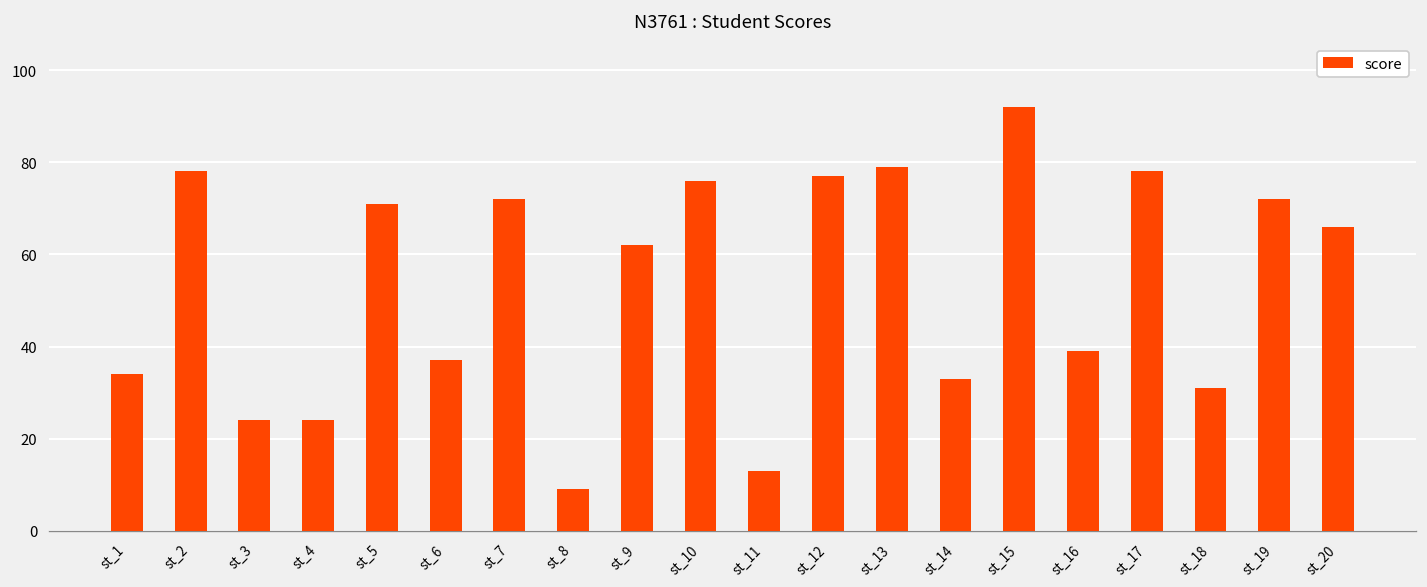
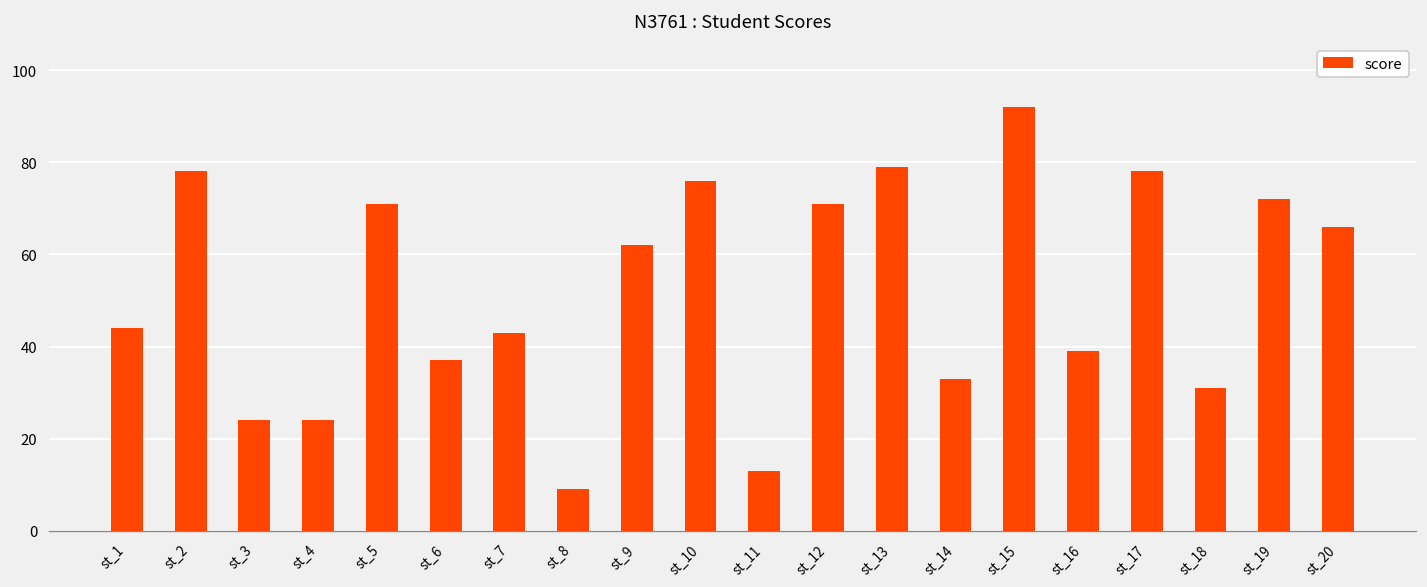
  {
-   "st_1": 34,
+   "st_1": 44,
    "st_2": 78,
    "st_3": 24,
    "st_4": 24,
    "st_5": 71,
    "st_6": 37,
-   "st_7": 72,
+   "st_7": 43,
    "st_8": 9,
    "st_9": 62,
    "st_10": 76,
    "st_11": 13,
-   "st_12": 77,
+   "st_12": 71,
    "st_13": 79,
    "st_14": 33,
    "st_15": 92,
    "st_16": 39,
    "st_17": 78,
    "st_18": 31,
    "st_19": 72,
    "st_20": 66
  }
